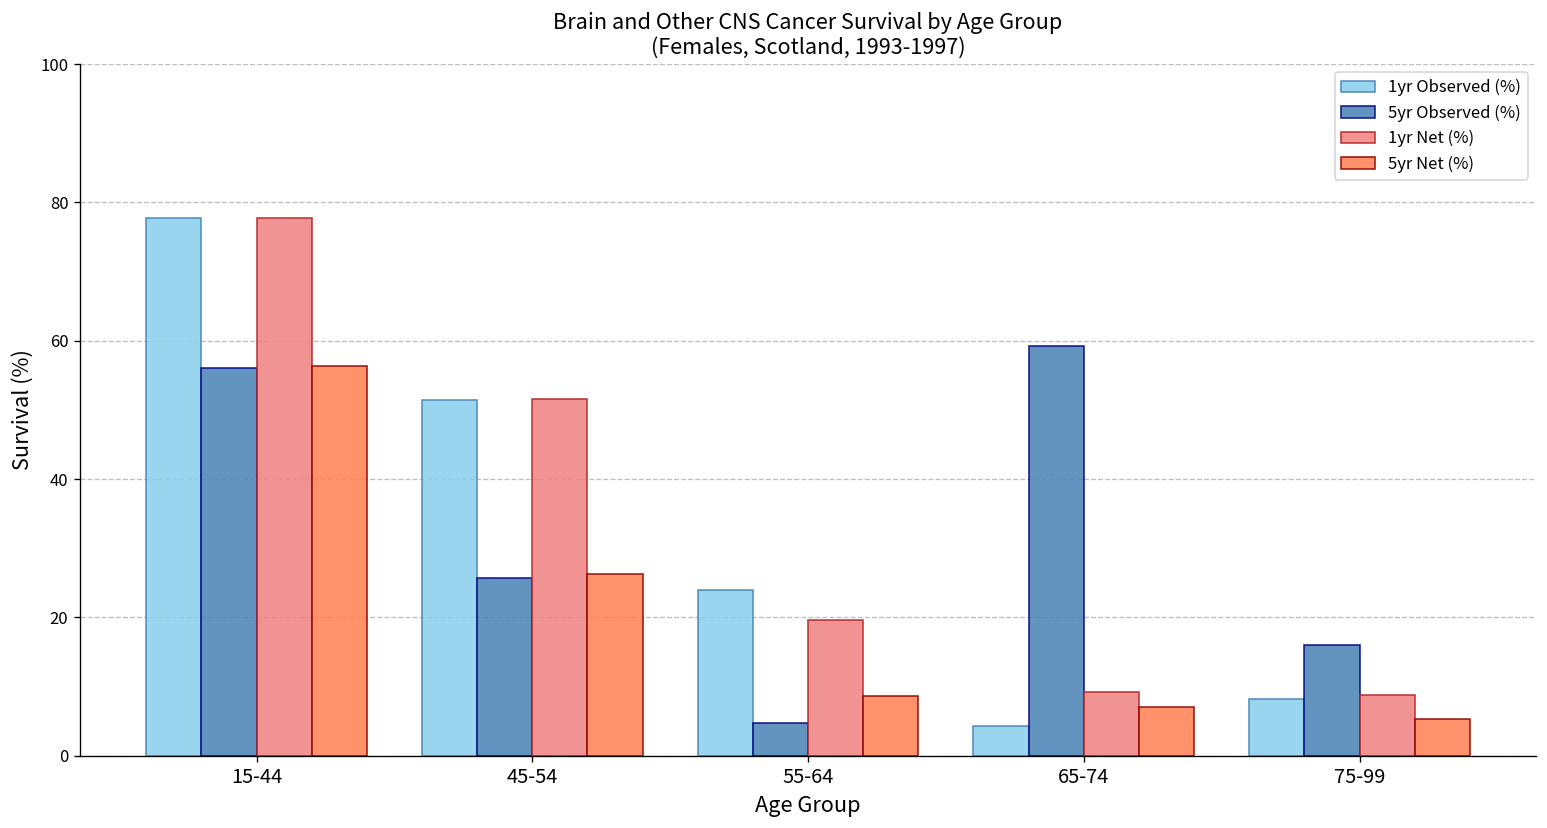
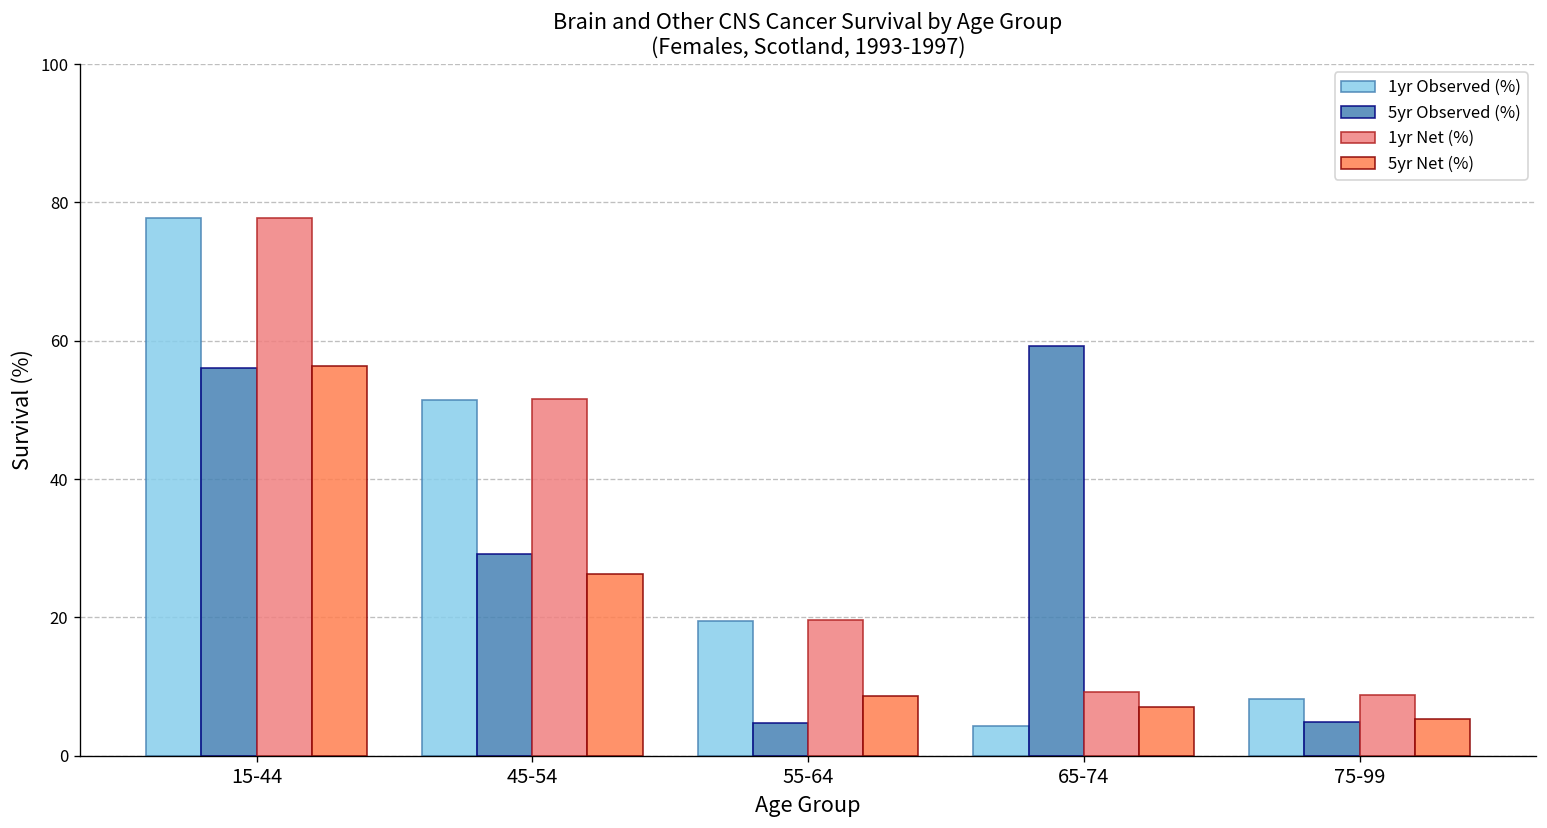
  {
    "1yr Observed (%)": {
      "15-44": 78,
      "45-54": 51,
-     "55-64": 24,
+     "55-64": 19,
      "65-74": 4,
      "75-99": 8
    },
    "5yr Observed (%)": {
      "15-44": 56,
-     "45-54": 26,
+     "45-54": 29,
      "55-64": 5,
      "65-74": 59,
-     "75-99": 16
+     "75-99": 5
    }
  }
